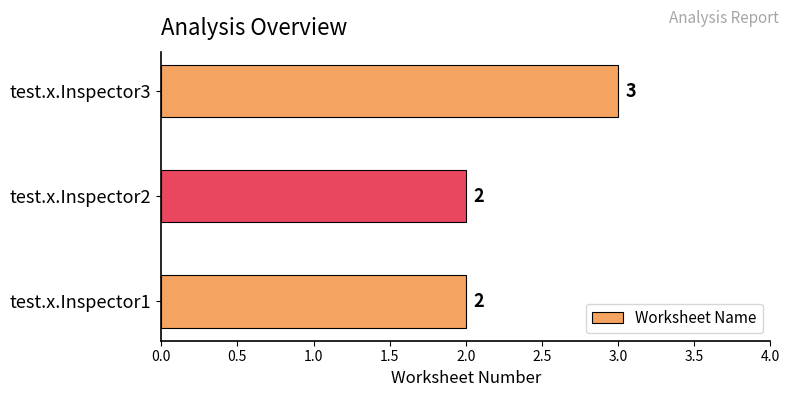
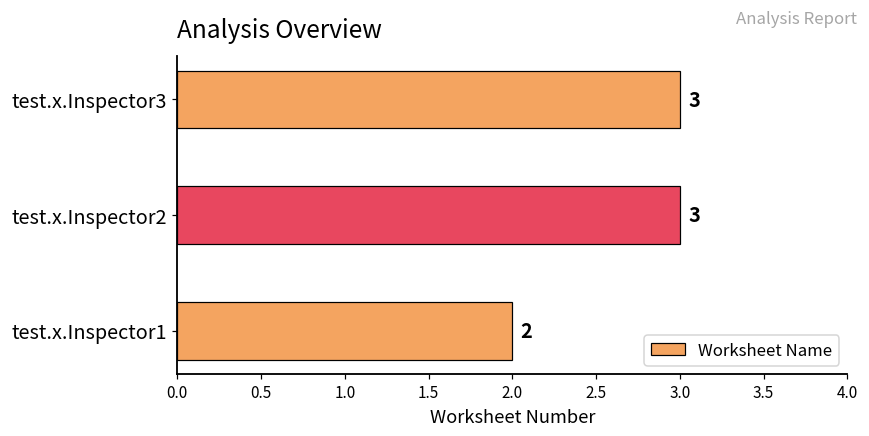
  {
    "test.x.Inspector3": 3,
-   "test.x.Inspector2": 2,
+   "test.x.Inspector2": 3,
    "test.x.Inspector1": 2
  }
